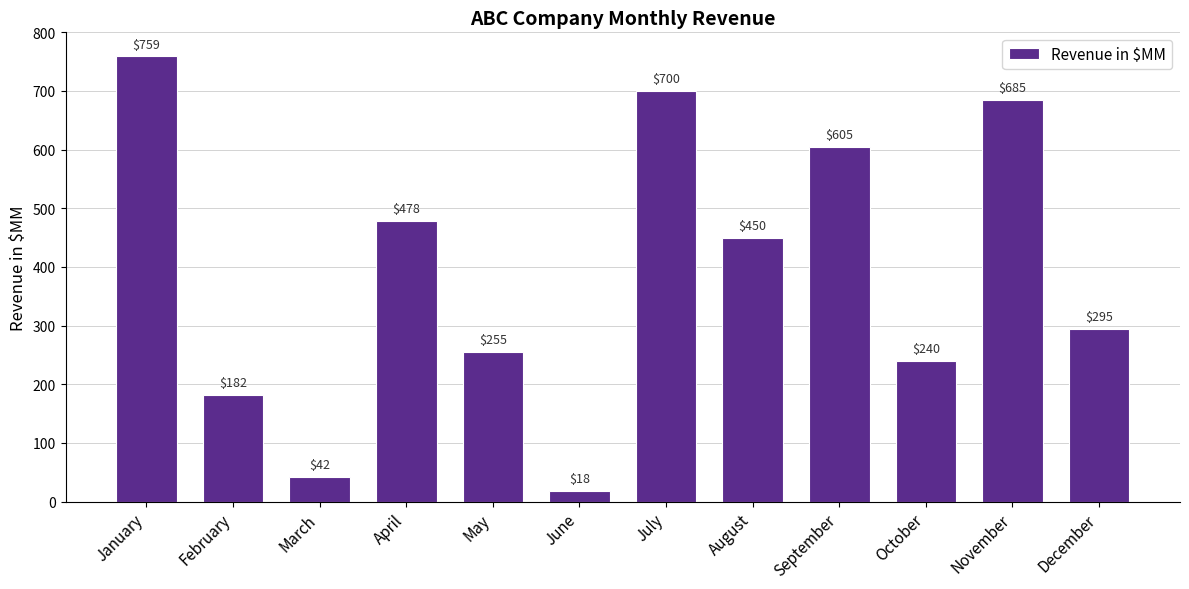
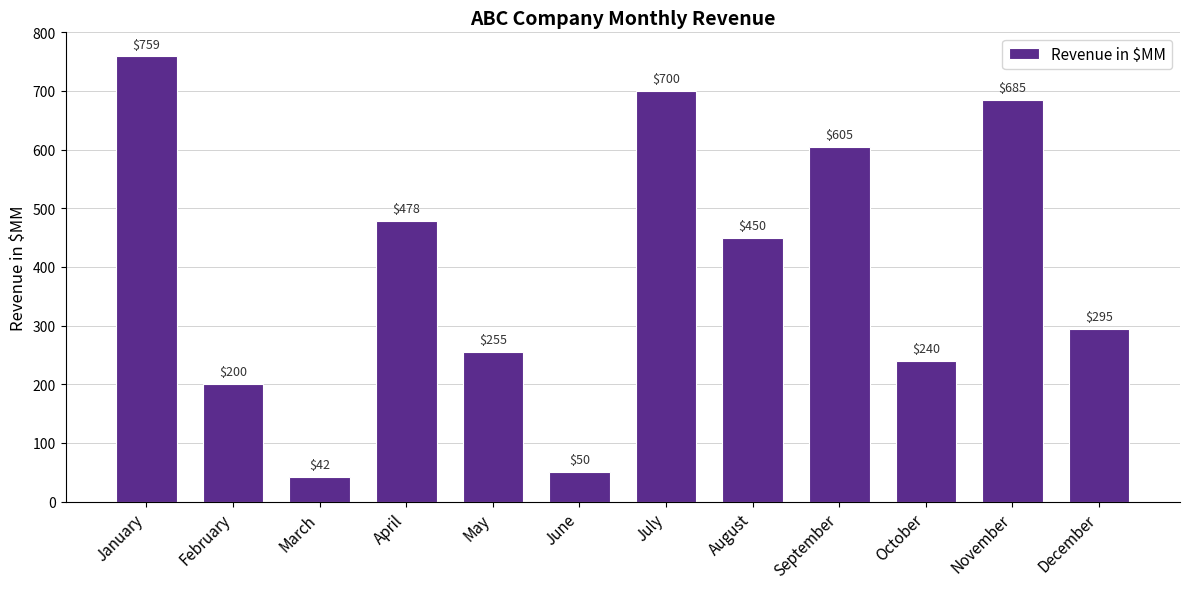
  {
    "January": "$759",
-   "February": "$182",
+   "February": "$200",
    "March": "$42",
    "April": "$478",
    "May": "$255",
-   "June": "$18",
+   "June": "$50",
    "July": "$700",
    "August": "$450",
    "September": "$605",
    "October": "$240",
    "November": "$685",
    "December": "$295"
  }
